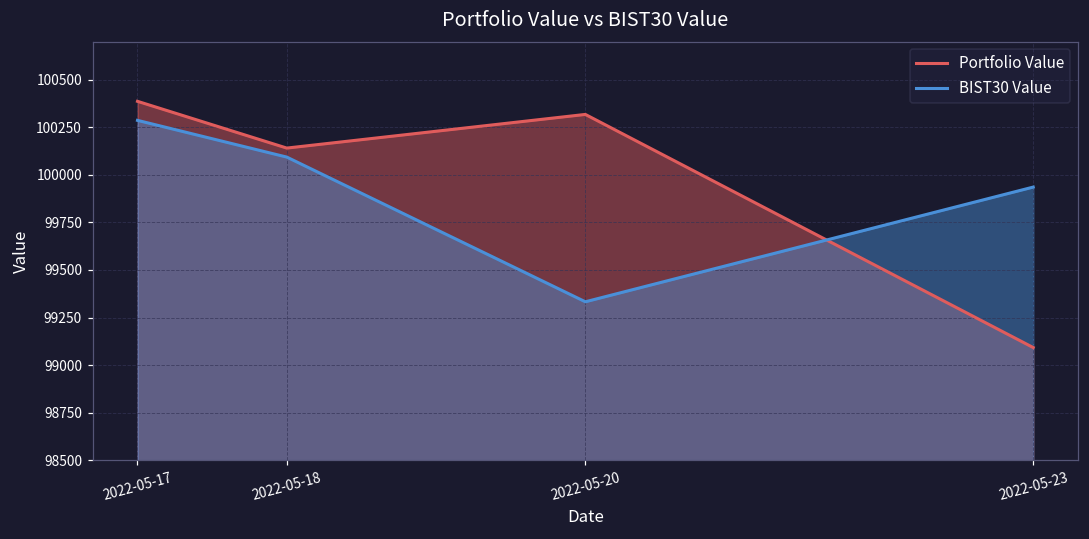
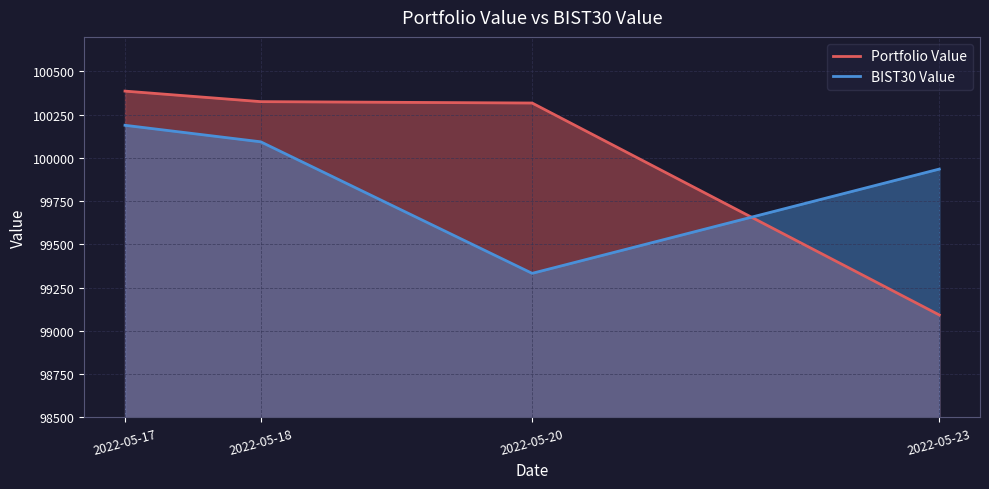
  {
    "Portfolio Value": {
      "2022-05-17": 100390,
-     "2022-05-18": 100140,
+     "2022-05-18": 100330,
      "2022-05-20": 100320,
      "2022-05-23": 99090
    },
    "BIST30 Value": {
-     "2022-05-17": 100290,
+     "2022-05-17": 100190,
      "2022-05-18": 100090,
      "2022-05-20": 99330,
      "2022-05-23": 99940
    }
  }
